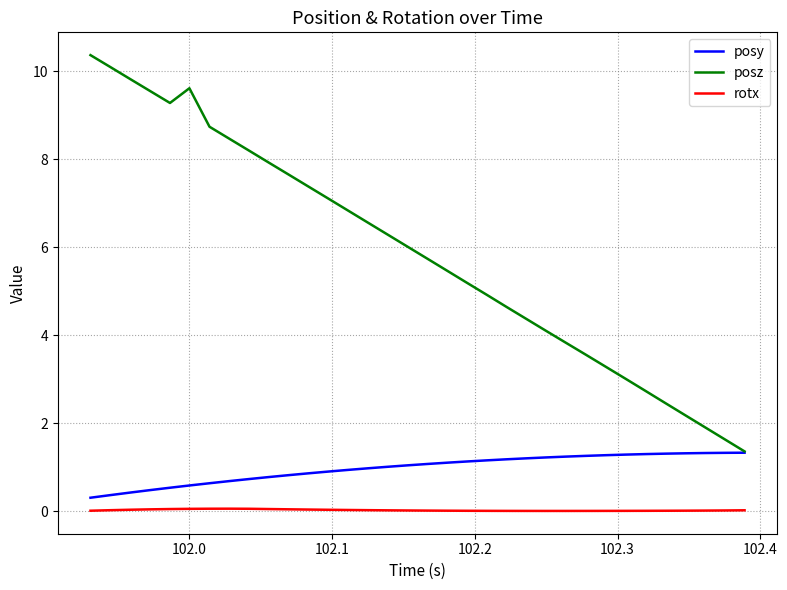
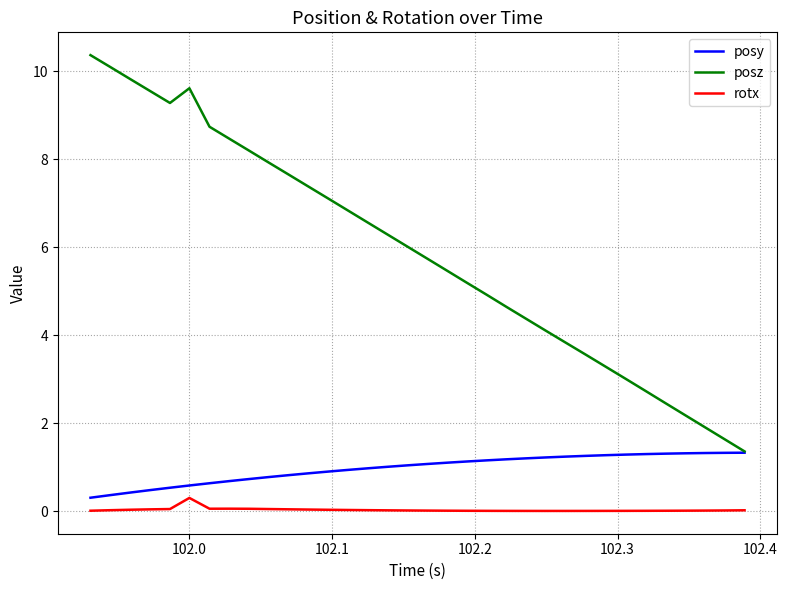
  {
    "posy": {
      "102.0": 0.6
    },
    "posz": {
      "102.0": 9.6
    },
    "rotx": {
-     "102.0": 0.1
+     "102.0": 0.3
    }
  }
